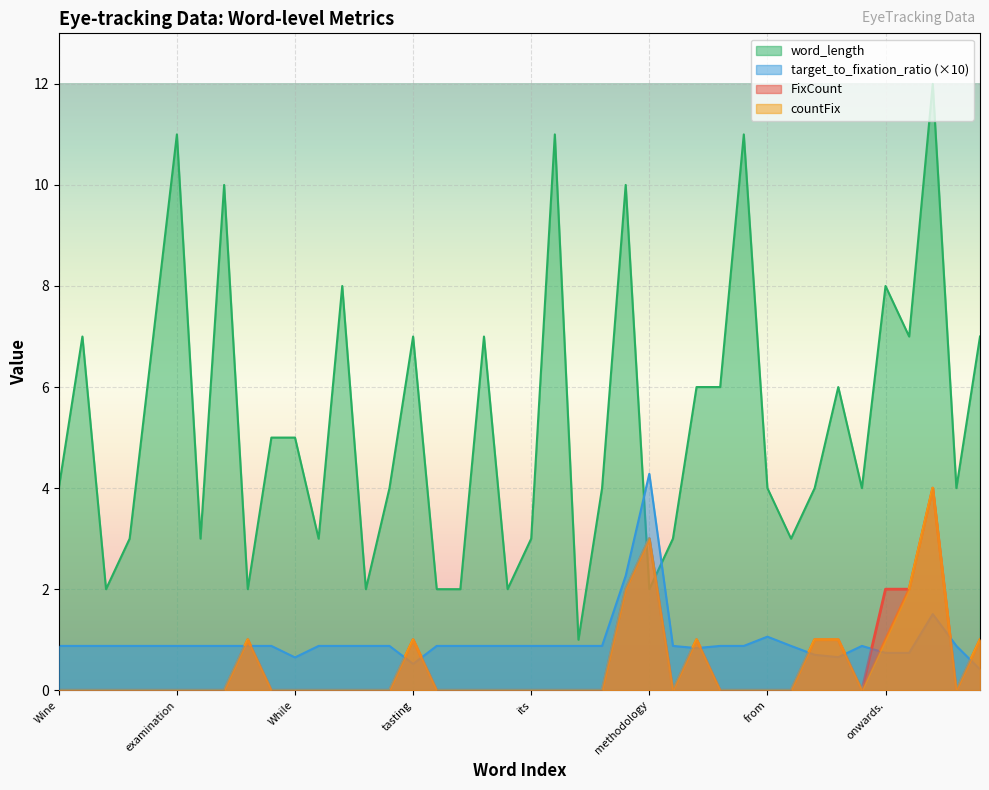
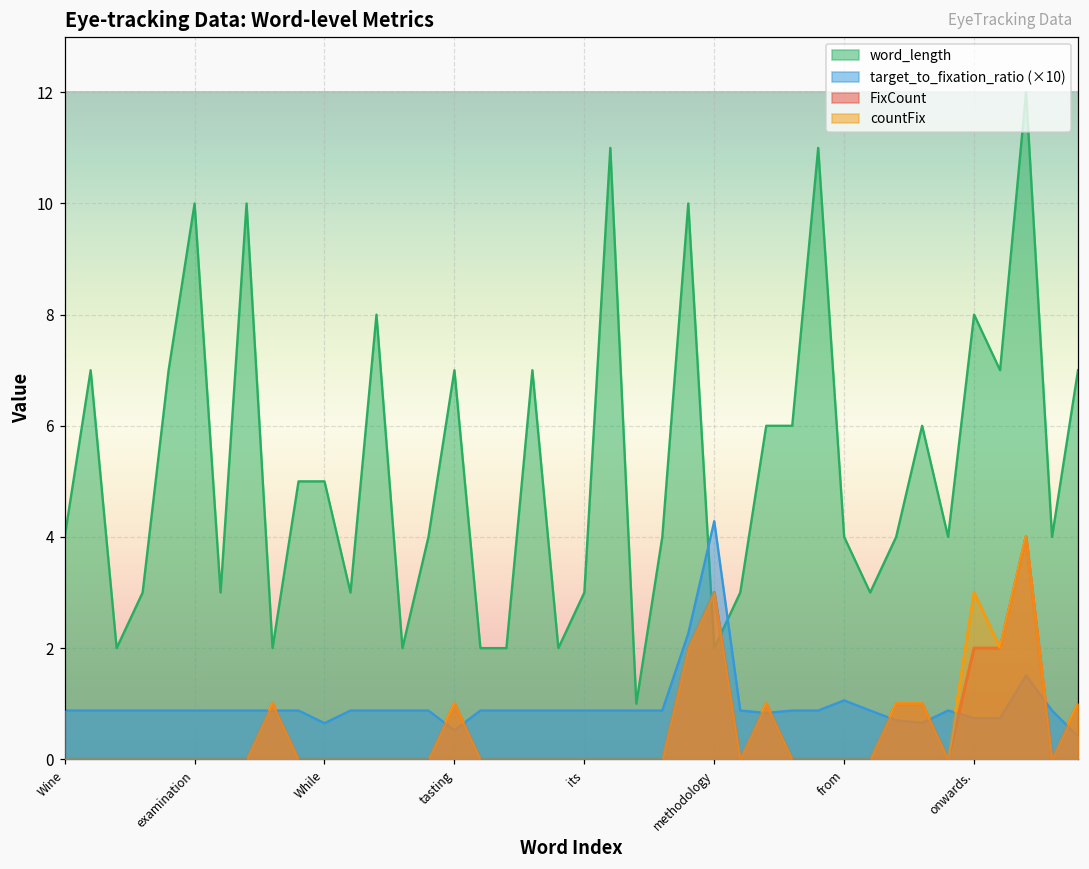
  {
    "word_length": {
      "Wine": 4,
-     "examination": 11,
+     "examination": 10,
      "While": 5,
      "its": 3,
      "methodology": 2,
      "from": 4,
      "onwards.": 8
    },
    "target_to_fixation_ratio (×10)": {
      "Wine": 0.9,
      "examination": 0.9,
      "While": 0.6,
      "its": 0.9,
      "methodology": 4.3,
      "from": 1.1,
      "onwards.": 0.7
    },
    "FixCount": {
      "onwards.": 2
    },
    "countFix": {
-     "onwards.": 1
+     "onwards.": 3
    }
  }
